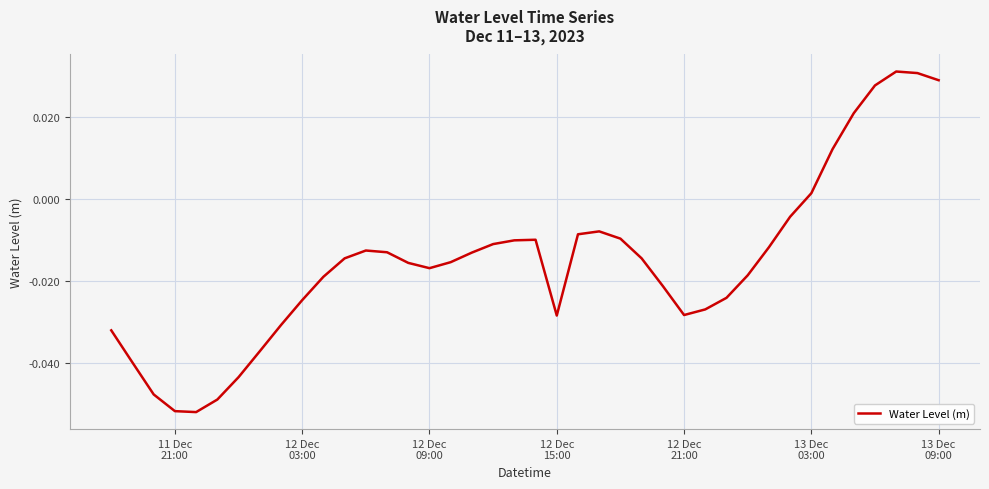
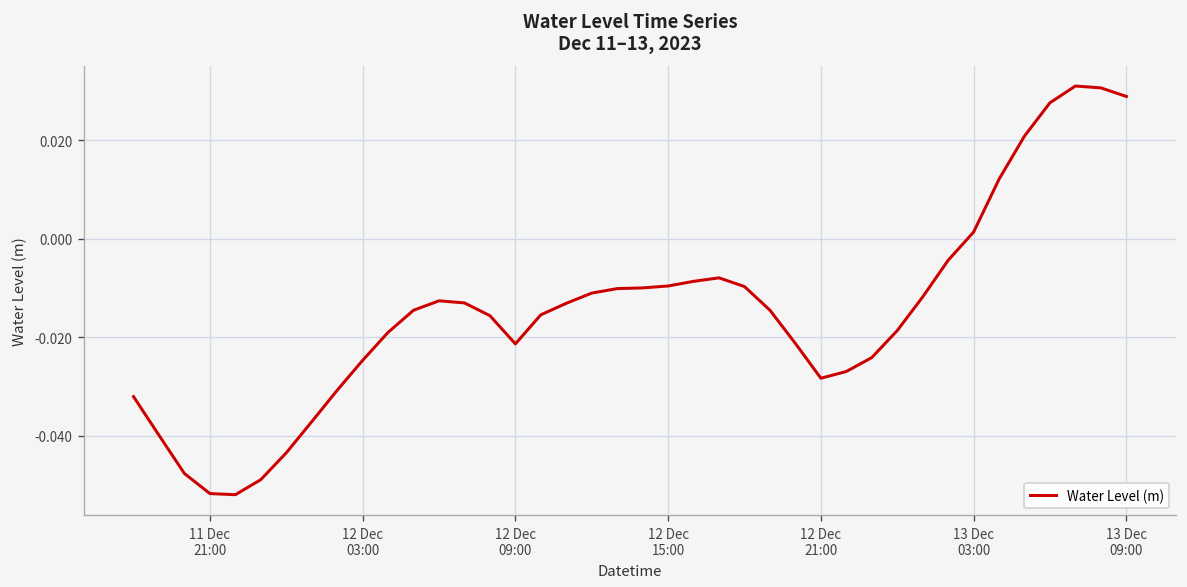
  {
    "11 Dec 21:00": -0.052,
    "12 Dec 03:00": -0.025,
-   "12 Dec 09:00": -0.017,
-   "12 Dec 15:00": -0.028,
+   "12 Dec 09:00": -0.021,
+   "12 Dec 15:00": -0.010,
    "12 Dec 21:00": -0.028,
    "13 Dec 03:00": 0.001,
    "13 Dec 09:00": 0.029
  }
